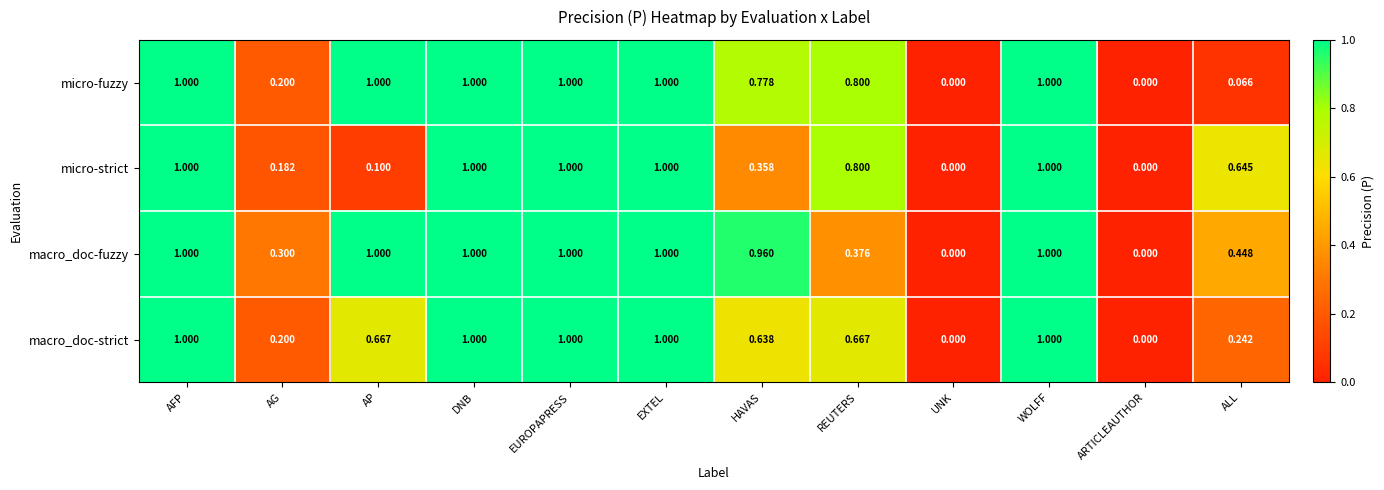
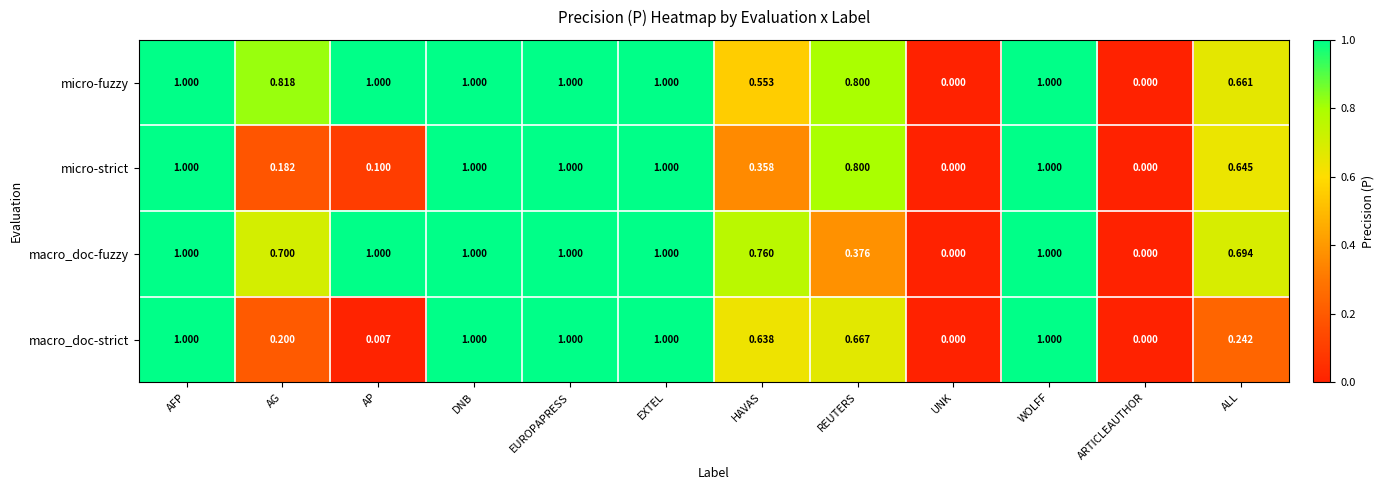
  {
    "micro-fuzzy": {
      "AFP": 1.000,
-     "AG": 0.200,
+     "AG": 0.818,
      "AP": 1.000,
      "DNB": 1.000,
      "EUROPAPRESS": 1.000,
      "EXTEL": 1.000,
-     "HAVAS": 0.778,
+     "HAVAS": 0.553,
      "REUTERS": 0.800,
      "UNK": 0.000,
      "WOLFF": 1.000,
      "ARTICLEAUTHOR": 0.000,
-     "ALL": 0.066
+     "ALL": 0.661
    },
    "micro-strict": {
      "AFP": 1.000,
      "AG": 0.182,
      "AP": 0.100,
      "DNB": 1.000,
      "EUROPAPRESS": 1.000,
      "EXTEL": 1.000,
      "HAVAS": 0.358,
      "REUTERS": 0.800,
      "UNK": 0.000,
      "WOLFF": 1.000,
      "ARTICLEAUTHOR": 0.000,
      "ALL": 0.645
    },
    "macro_doc-fuzzy": {
      "AFP": 1.000,
-     "AG": 0.300,
+     "AG": 0.700,
      "AP": 1.000,
      "DNB": 1.000,
      "EUROPAPRESS": 1.000,
      "EXTEL": 1.000,
-     "HAVAS": 0.960,
+     "HAVAS": 0.760,
      "REUTERS": 0.376,
      "UNK": 0.000,
      "WOLFF": 1.000,
      "ARTICLEAUTHOR": 0.000,
-     "ALL": 0.448
+     "ALL": 0.694
    },
    "macro_doc-strict": {
      "AFP": 1.000,
      "AG": 0.200,
-     "AP": 0.667,
+     "AP": 0.007,
      "DNB": 1.000,
      "EUROPAPRESS": 1.000,
      "EXTEL": 1.000,
      "HAVAS": 0.638,
      "REUTERS": 0.667,
      "UNK": 0.000,
      "WOLFF": 1.000,
      "ARTICLEAUTHOR": 0.000,
      "ALL": 0.242
    }
  }
